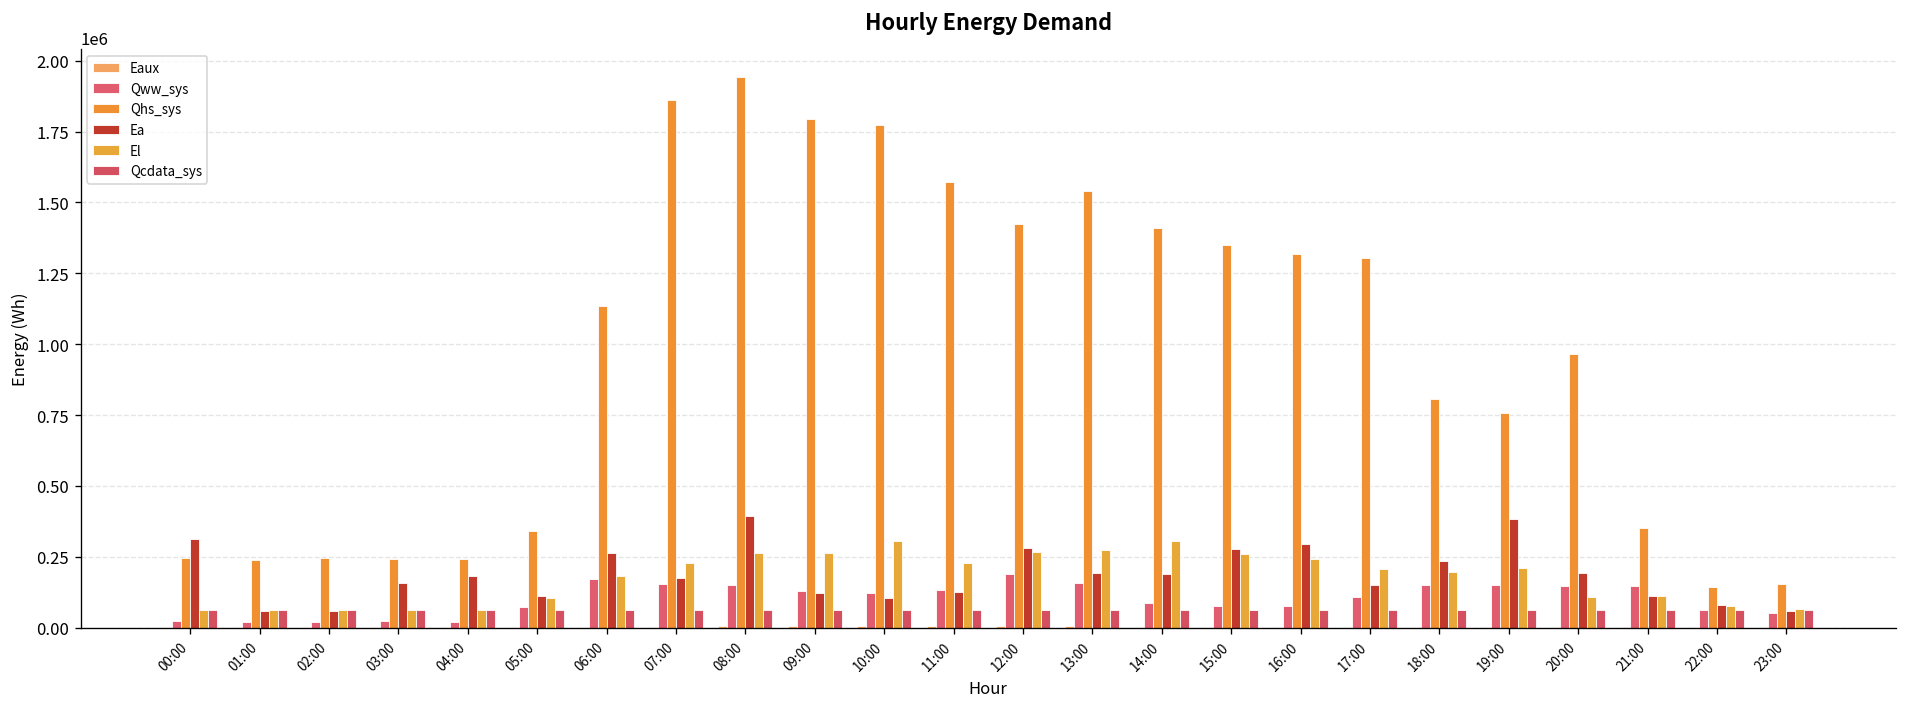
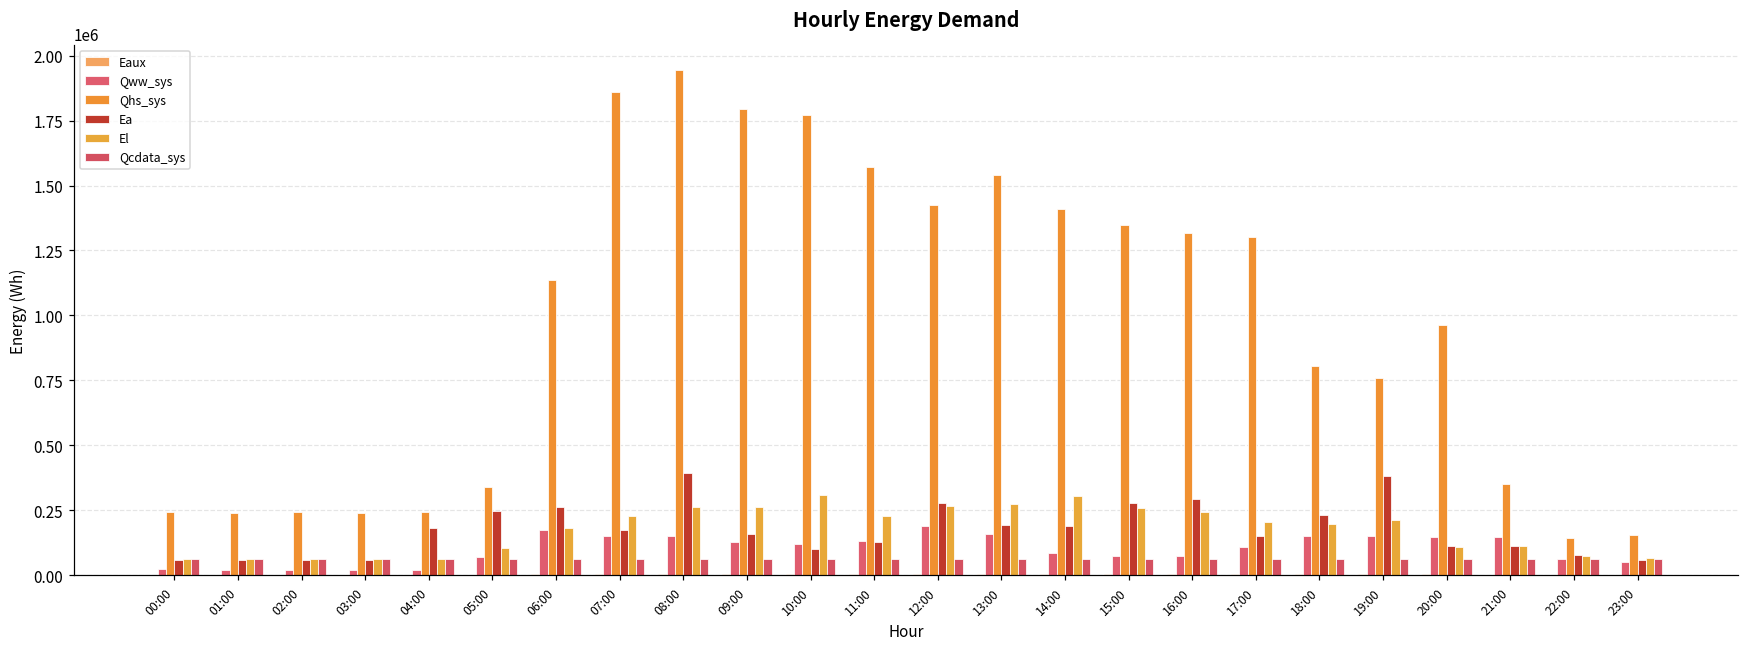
  {
    "Ea": {
-     "00:00": 310000,
+     "00:00": 60000,
      "01:00": 60000,
      "02:00": 60000,
-     "03:00": 160000,
+     "03:00": 60000,
      "04:00": 180000,
-     "05:00": 110000,
+     "05:00": 250000,
      "06:00": 260000,
      "07:00": 170000,
      "08:00": 390000,
-     "09:00": 120000,
+     "09:00": 160000,
      "10:00": 100000,
      "11:00": 130000,
      "12:00": 280000,
      "13:00": 190000,
      "14:00": 190000,
      "15:00": 280000,
      "16:00": 290000,
      "17:00": 150000,
      "18:00": 230000,
      "19:00": 380000,
-     "20:00": 190000,
+     "20:00": 110000,
      "21:00": 110000,
      "22:00": 80000,
      "23:00": 60000
    }
  }
